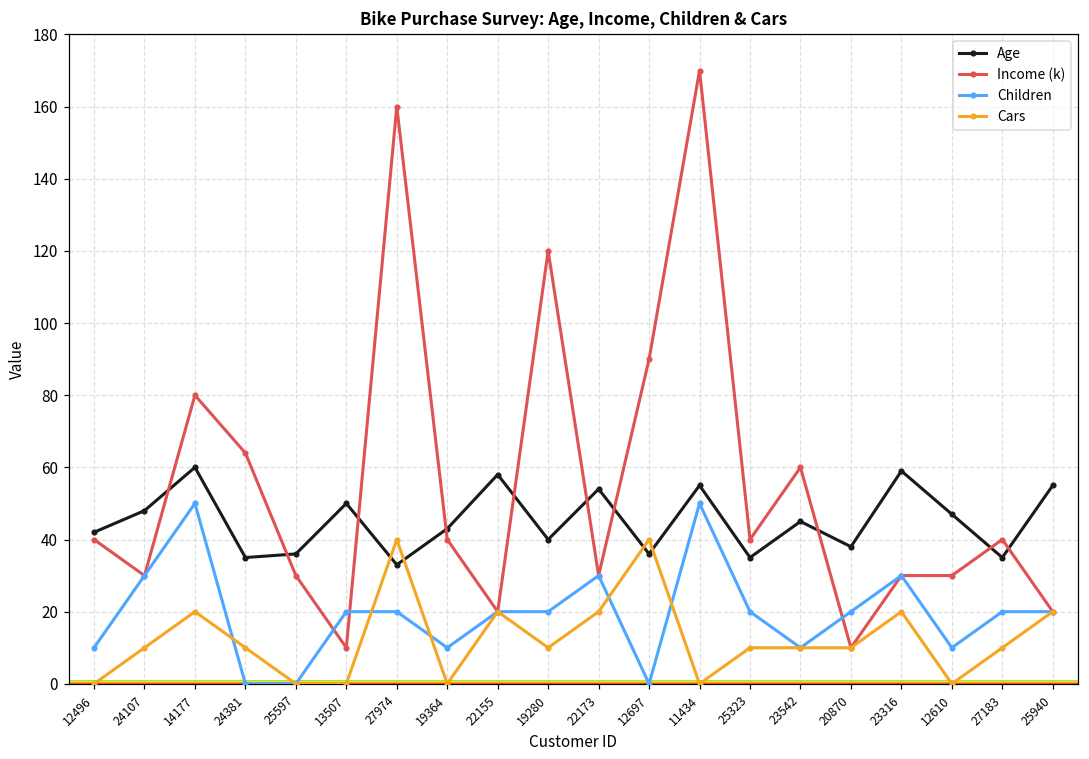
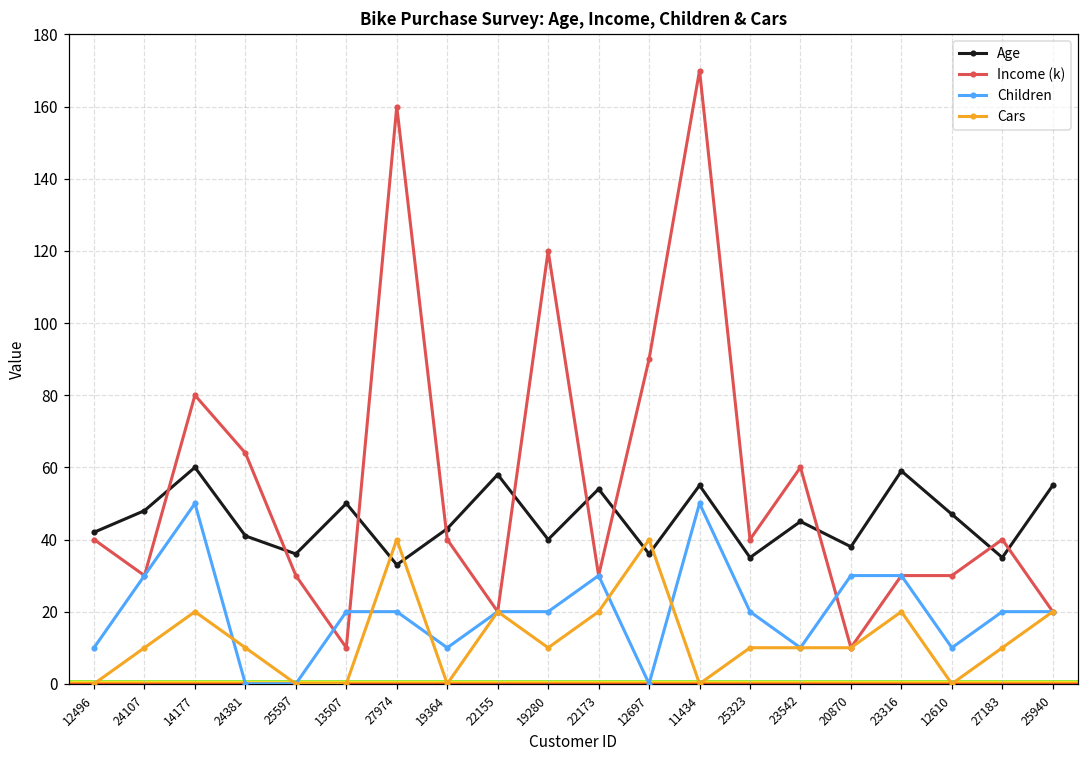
  {
    "Age": {
      "12496": 42,
      "24107": 48,
      "14177": 60,
-     "24381": 35,
+     "24381": 41,
      "25597": 36,
      "13507": 50,
      "27974": 33,
      "19364": 43,
      "22155": 58,
      "19280": 40,
      "22173": 54,
      "12697": 36,
      "11434": 55,
      "25323": 35,
      "23542": 45,
      "20870": 38,
      "23316": 59,
      "12610": 47,
      "27183": 35,
      "25940": 55
    },
    "Income (k)": {
      "12496": 40,
      "14177": 80,
      "24381": 64,
      "25597": 30,
      "13507": 10,
      "27974": 160,
      "19364": 40,
      "19280": 120,
      "12697": 90,
      "11434": 170,
      "25323": 40,
      "23542": 60,
      "12610": 30,
      "27183": 40
    },
    "Children": {
      "12496": 10,
      "14177": 50,
      "24381": 0,
      "13507": 20,
      "27974": 20,
      "19364": 10,
      "19280": 20,
      "12697": 0,
      "11434": 50,
      "25323": 20,
-     "20870": 20,
+     "20870": 30,
      "12610": 10,
      "27183": 20
    },
    "Cars": {
      "12496": 0,
      "24107": 10,
      "14177": 20,
      "24381": 10,
      "13507": 0,
      "27974": 40,
      "19364": 0,
      "19280": 10,
      "22173": 20,
      "12697": 40,
      "11434": 0,
      "25323": 10,
      "23316": 20,
      "12610": 0,
      "27183": 10
    }
  }
